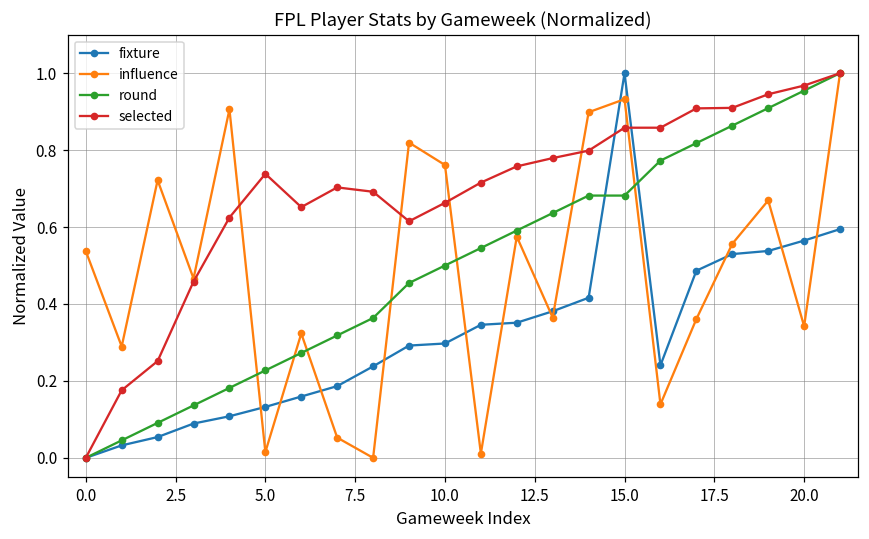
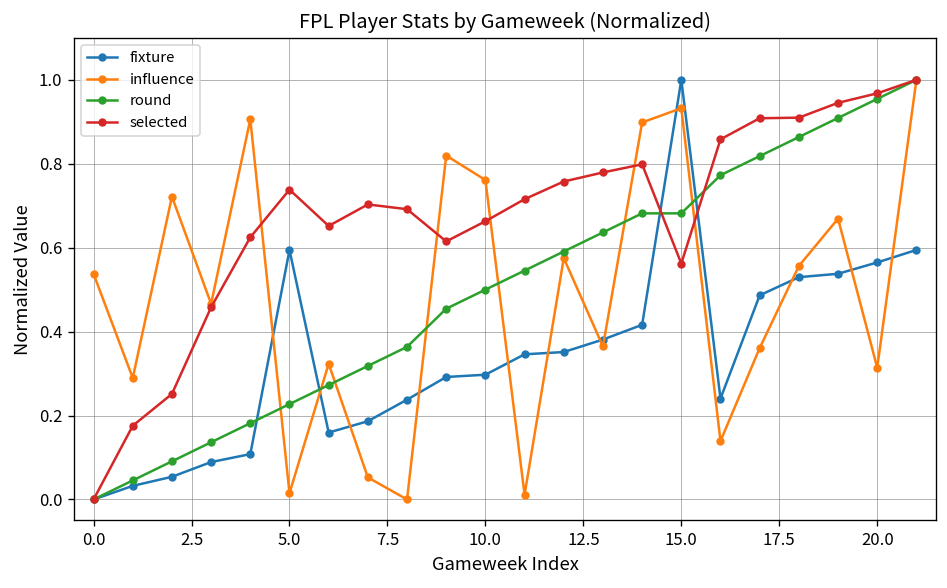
  {
    "fixture": {
-     "5.0": 0.13,
+     "5.0": 0.59,
      "10.0": 0.30,
      "15.0": 1.00,
      "20.0": 0.56
    },
    "influence": {
      "0.0": 0.54,
      "5.0": 0.02,
      "10.0": 0.76,
      "15.0": 0.93,
-     "20.0": 0.34
+     "20.0": 0.31
    },
    "round": {
      "5.0": 0.23,
      "10.0": 0.50,
      "15.0": 0.68,
      "20.0": 0.95
    },
    "selected": {
      "5.0": 0.74,
      "10.0": 0.66,
-     "15.0": 0.86,
+     "15.0": 0.56,
      "20.0": 0.97
    }
  }
